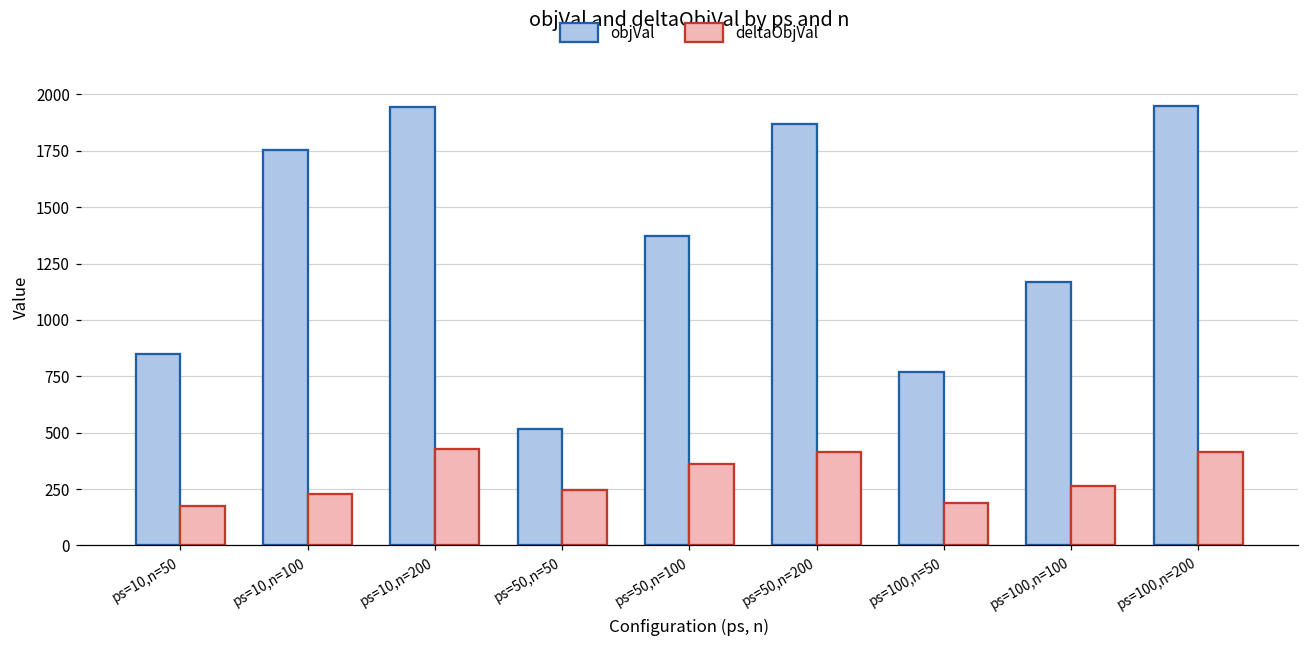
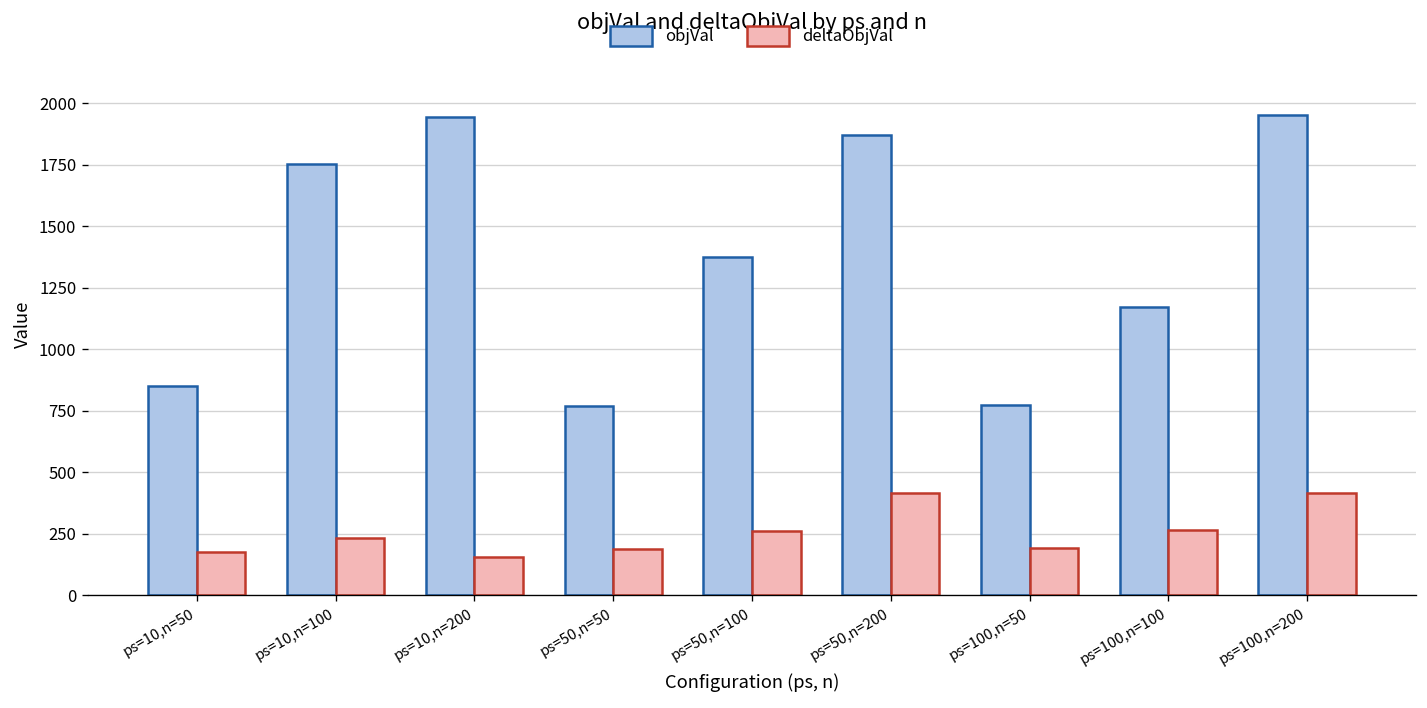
  {
    "objVal": {
      "ps=10,n=50": 850,
      "ps=10,n=100": 1750,
      "ps=10,n=200": 1940,
-     "ps=50,n=50": 510,
+     "ps=50,n=50": 770,
      "ps=50,n=100": 1370,
      "ps=50,n=200": 1870,
      "ps=100,n=50": 770,
      "ps=100,n=100": 1170,
      "ps=100,n=200": 1950
    },
    "deltaObjVal": {
      "ps=10,n=50": 180,
      "ps=10,n=100": 230,
-     "ps=10,n=200": 430,
-     "ps=50,n=50": 240,
-     "ps=50,n=100": 360,
+     "ps=10,n=200": 160,
+     "ps=50,n=50": 190,
+     "ps=50,n=100": 260,
      "ps=50,n=200": 410,
      "ps=100,n=50": 190,
      "ps=100,n=100": 270,
      "ps=100,n=200": 410
    }
  }
